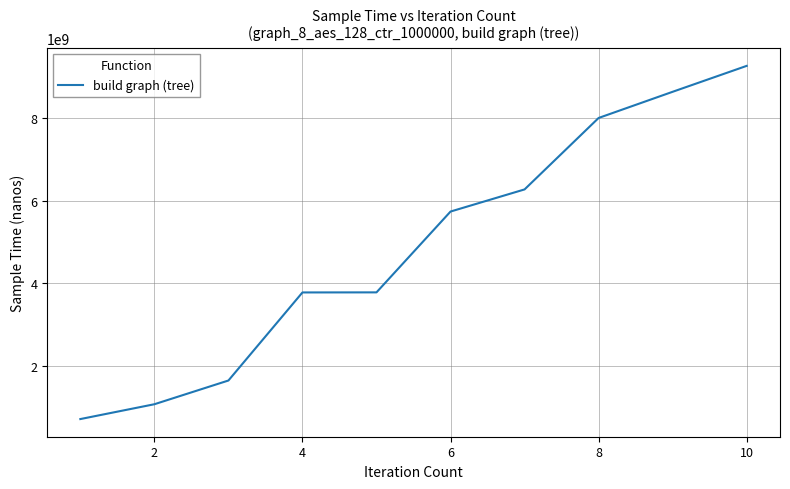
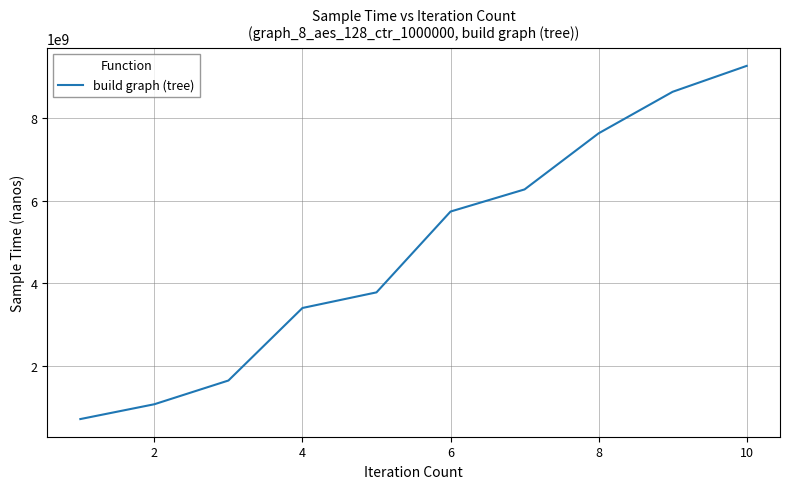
  {
    "2": 1100000000,
-   "4": 3800000000,
+   "4": 3400000000,
    "6": 5700000000,
-   "8": 8000000000,
+   "8": 7600000000,
    "10": 9300000000
  }
